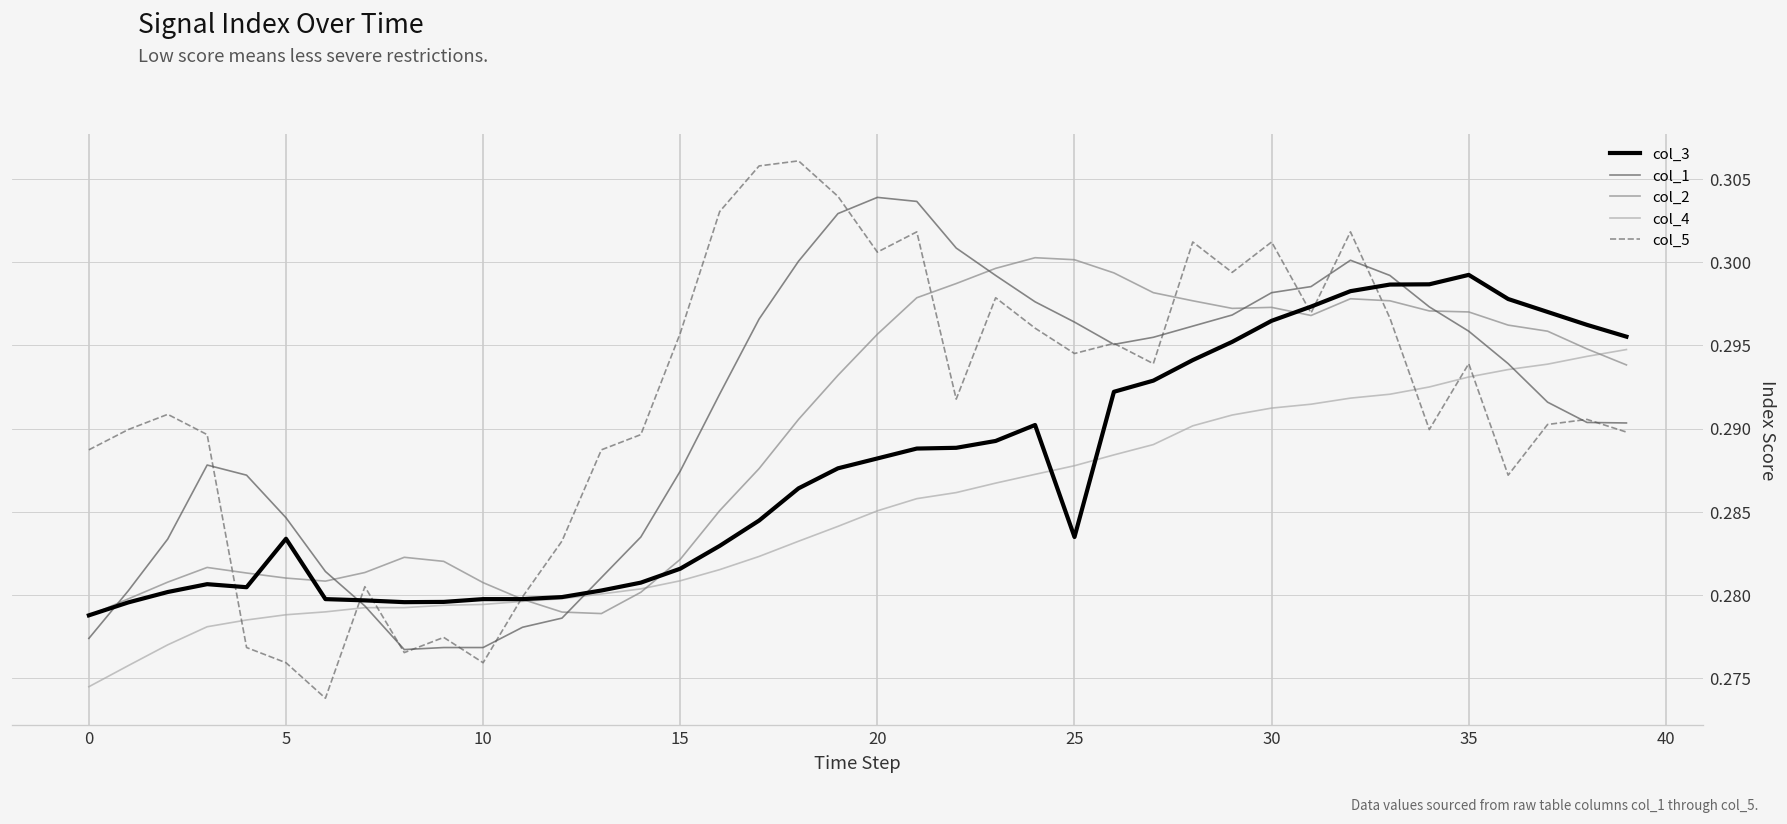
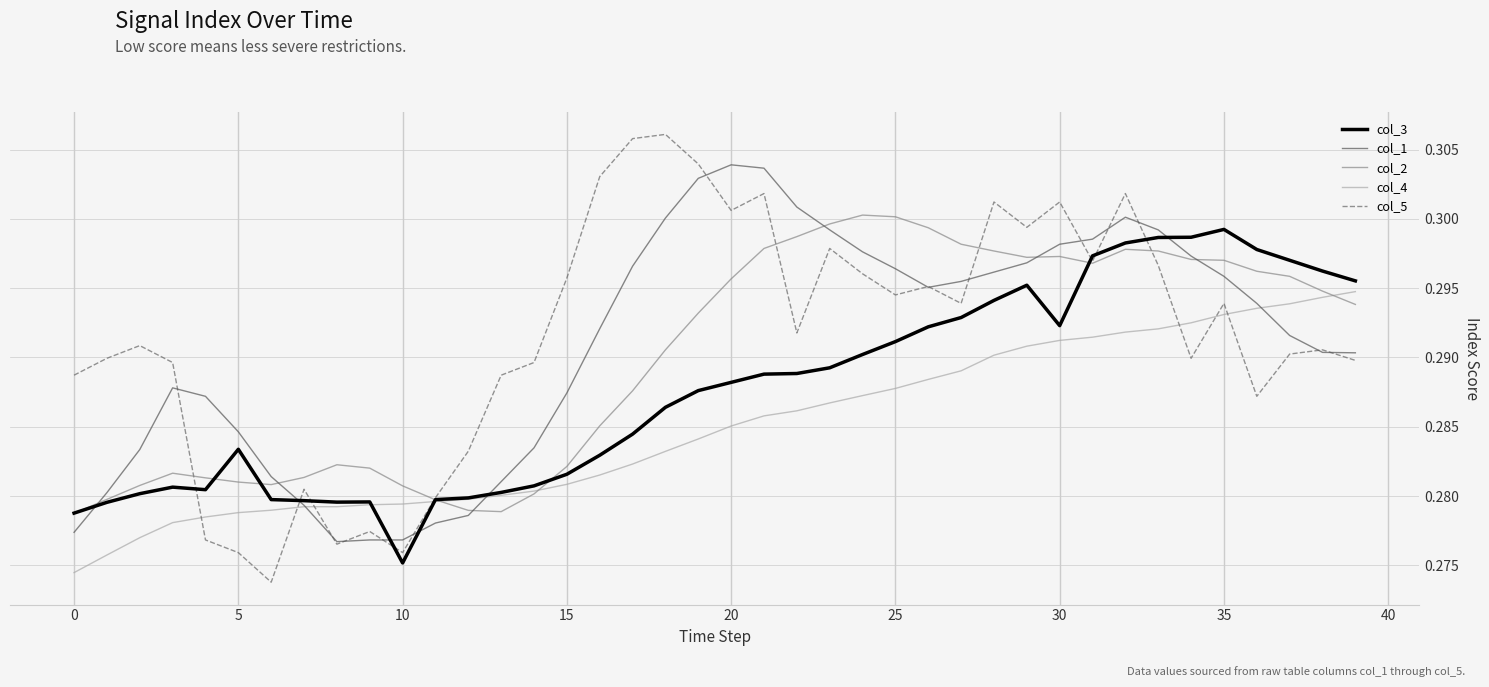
  {
    "col_3": {
      "5": 0.2834,
-     "10": 0.2797,
+     "10": 0.2752,
      "15": 0.2816,
      "20": 0.2882,
-     "25": 0.2835,
-     "30": 0.2965,
+     "25": 0.2911,
+     "30": 0.2923,
      "35": 0.2992
    }
  }
